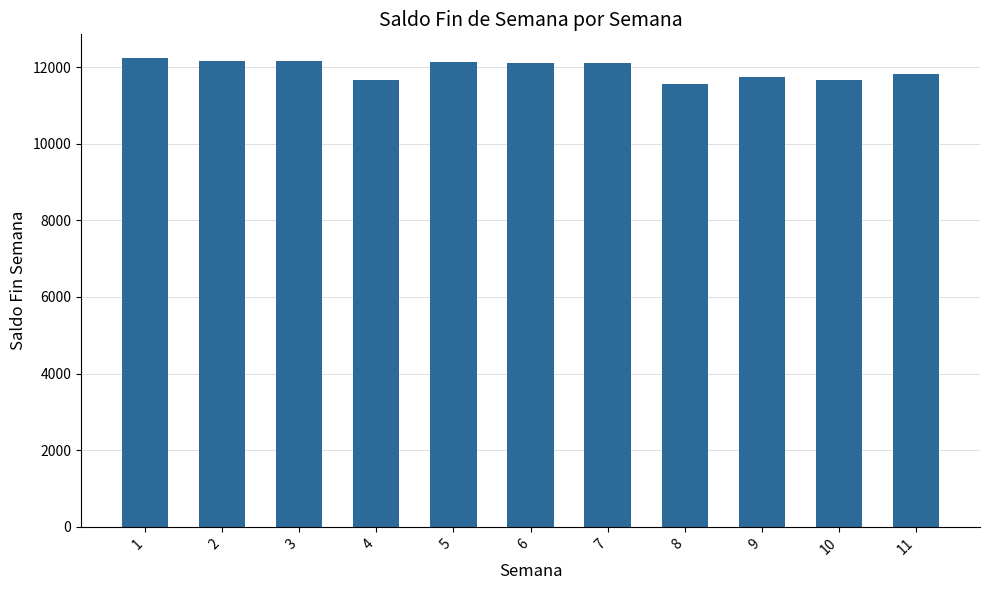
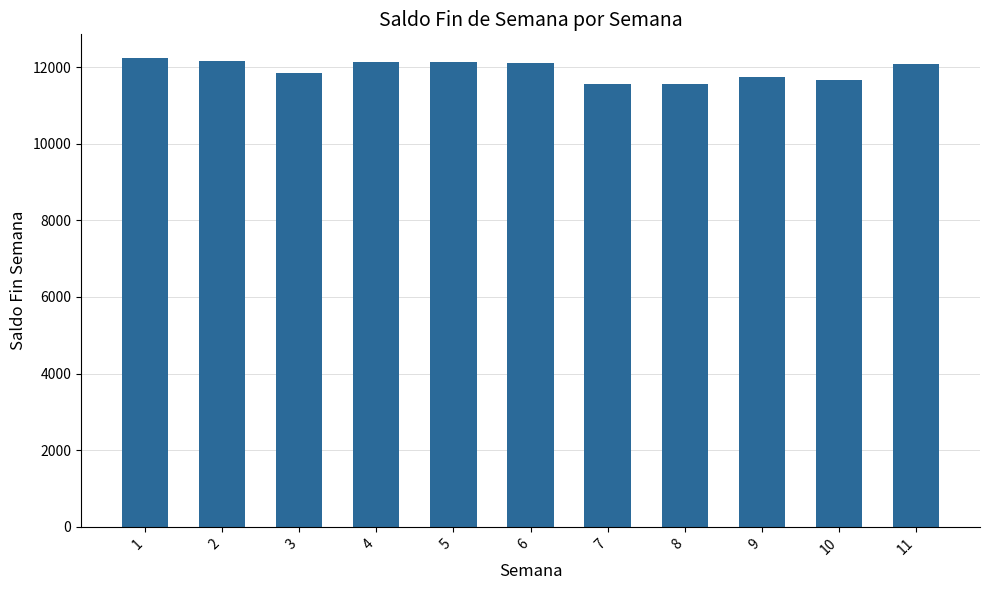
  {
    "1": 12200,
    "2": 12200,
-   "3": 12200,
-   "4": 11700,
+   "3": 11800,
+   "4": 12100,
    "5": 12100,
    "6": 12100,
-   "7": 12100,
+   "7": 11600,
    "8": 11600,
    "9": 11800,
    "10": 11700,
-   "11": 11800
+   "11": 12100
  }
